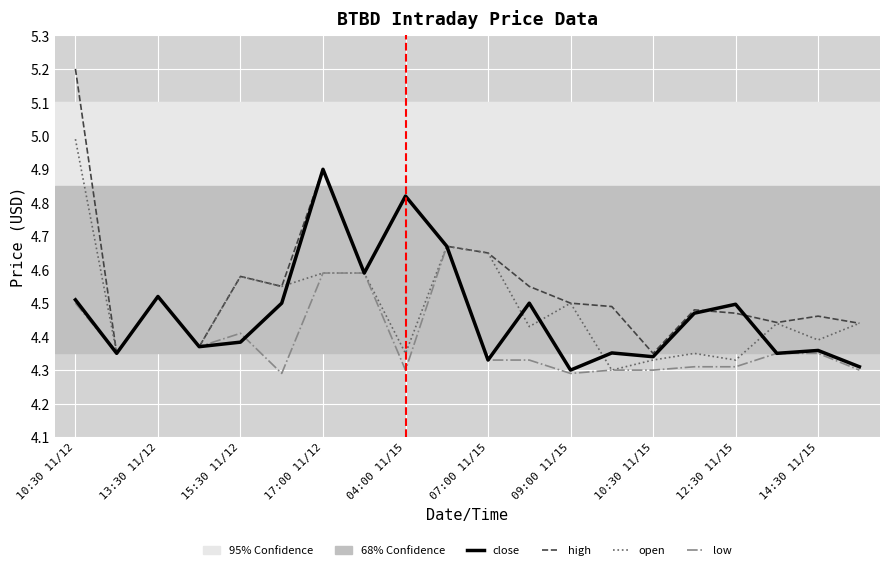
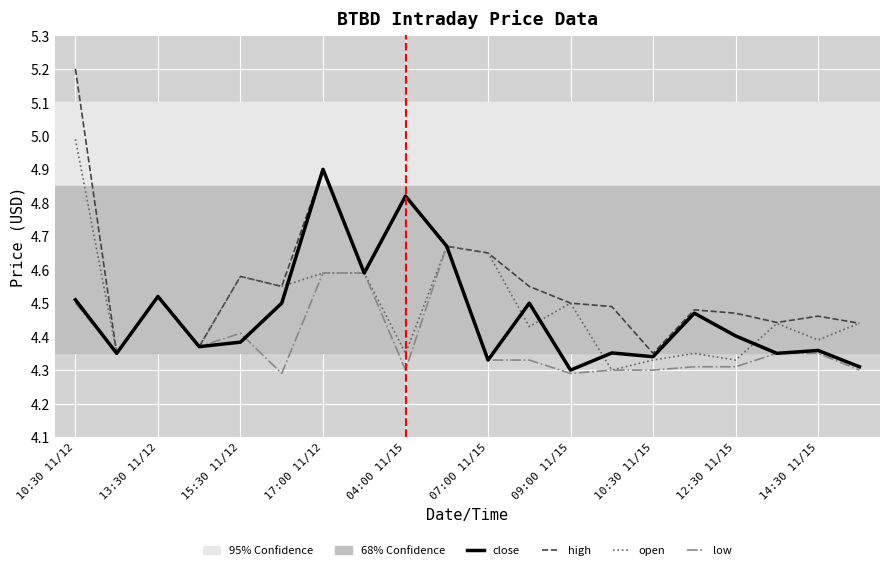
  {
    "close": {
      "10:30 11/12": 4.51,
      "15:30 11/12": 4.38,
      "09:00 11/15": 4.30,
      "10:30 11/15": 4.34,
-     "12:30 11/15": 4.50,
+     "12:30 11/15": 4.40,
      "14:30 11/15": 4.36
    }
  }
